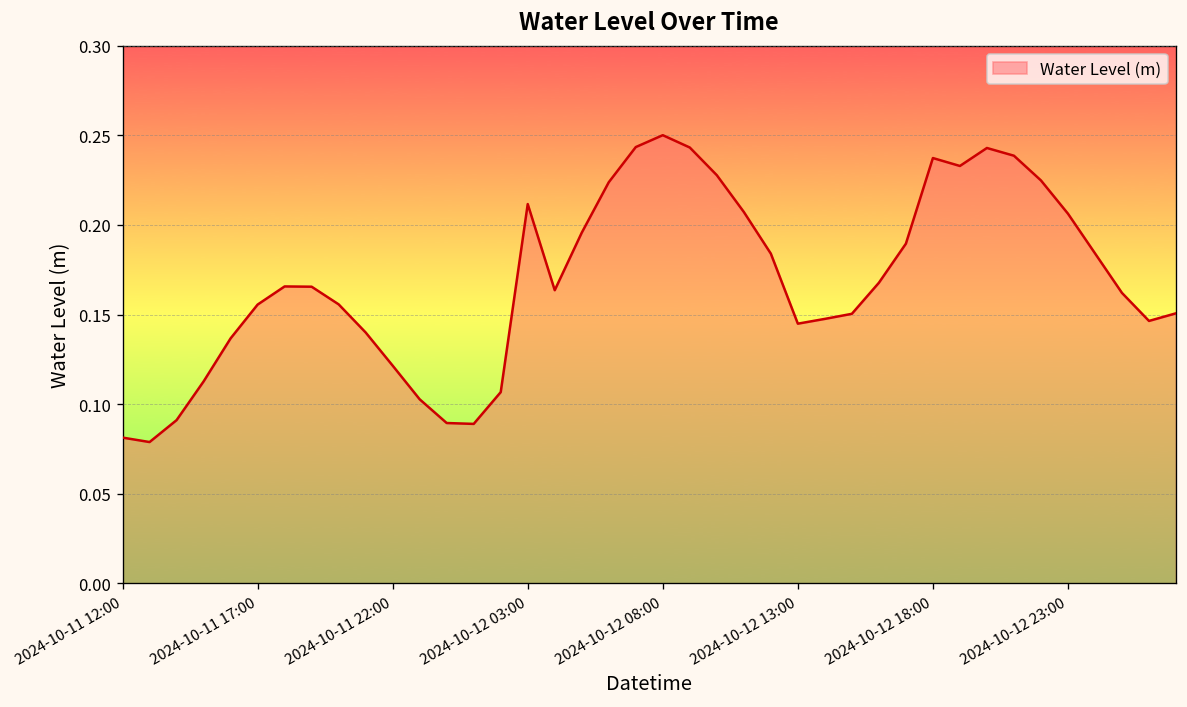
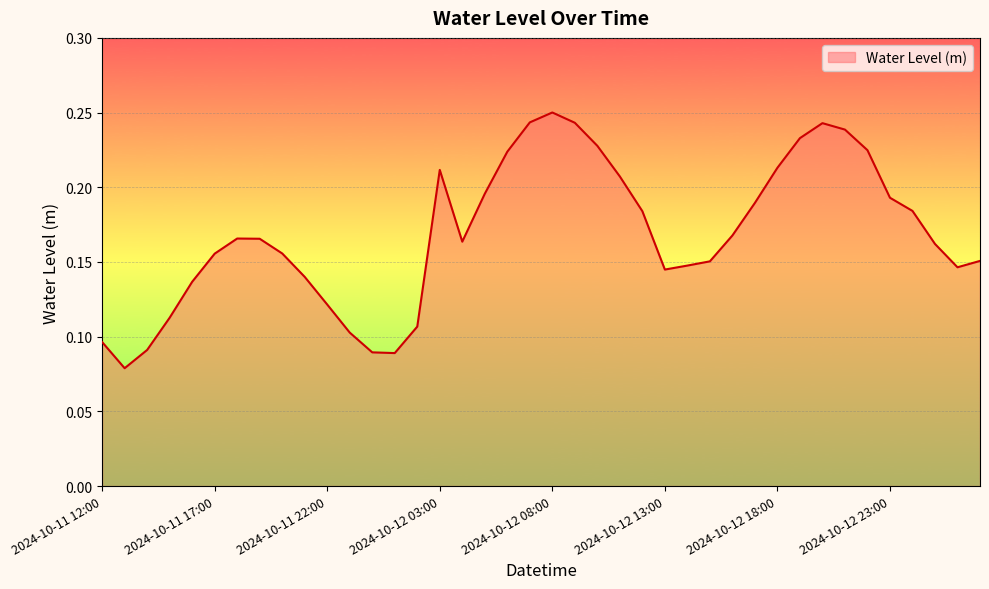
  {
-   "2024-10-11 12:00": 0.081,
+   "2024-10-11 12:00": 0.096,
    "2024-10-11 17:00": 0.156,
    "2024-10-11 22:00": 0.121,
    "2024-10-12 03:00": 0.212,
    "2024-10-12 08:00": 0.250,
    "2024-10-12 13:00": 0.145,
-   "2024-10-12 18:00": 0.237,
-   "2024-10-12 23:00": 0.206
+   "2024-10-12 18:00": 0.213,
+   "2024-10-12 23:00": 0.193
  }
